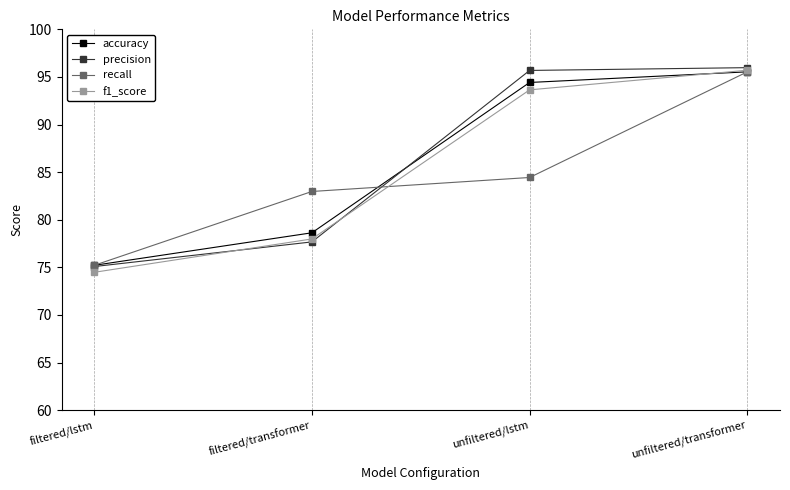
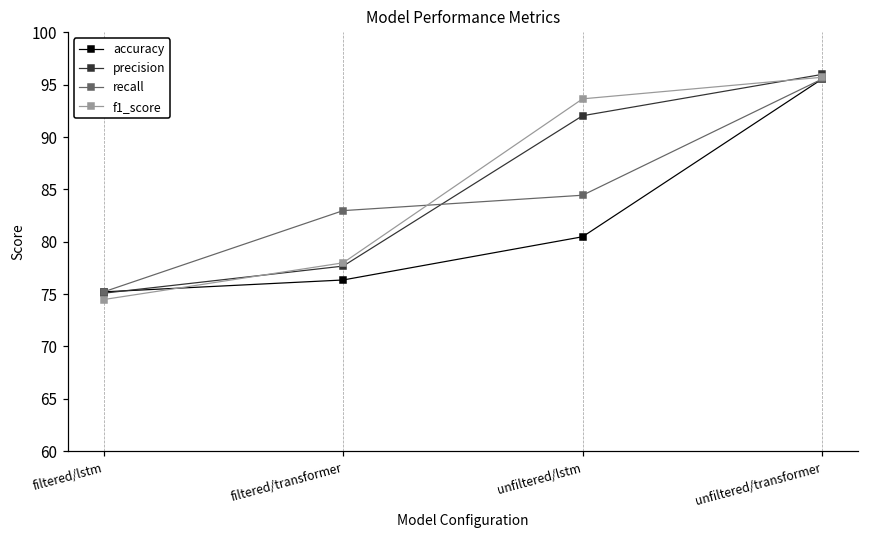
  {
    "accuracy": {
-     "filtered/transformer": 79,
-     "unfiltered/lstm": 94
+     "filtered/transformer": 76,
+     "unfiltered/lstm": 80
    },
    "precision": {
      "filtered/transformer": 78,
-     "unfiltered/lstm": 96,
+     "unfiltered/lstm": 92,
      "unfiltered/transformer": 96
    },
    "recall": {
      "filtered/transformer": 83,
      "unfiltered/lstm": 84
    },
    "f1_score": {
      "filtered/lstm": 74,
      "filtered/transformer": 78,
      "unfiltered/lstm": 94
    }
  }
